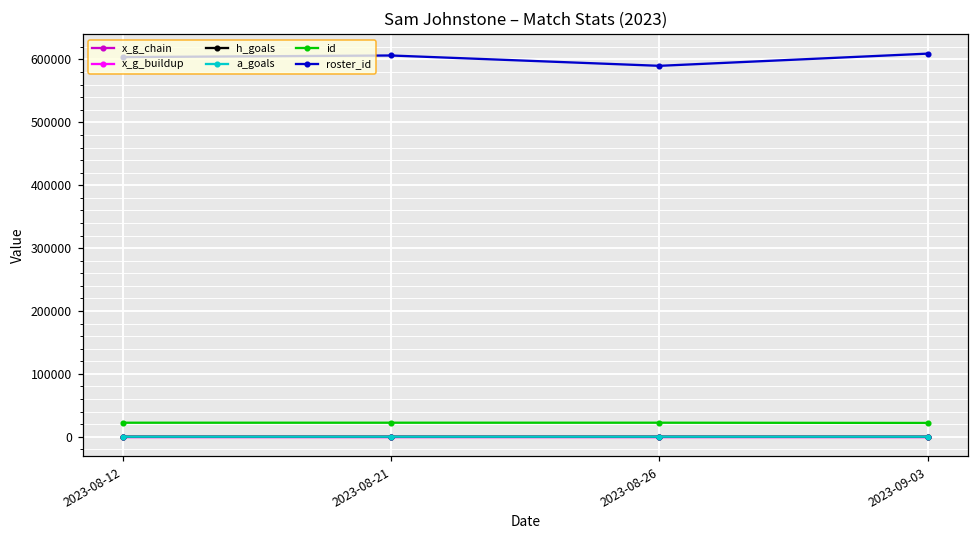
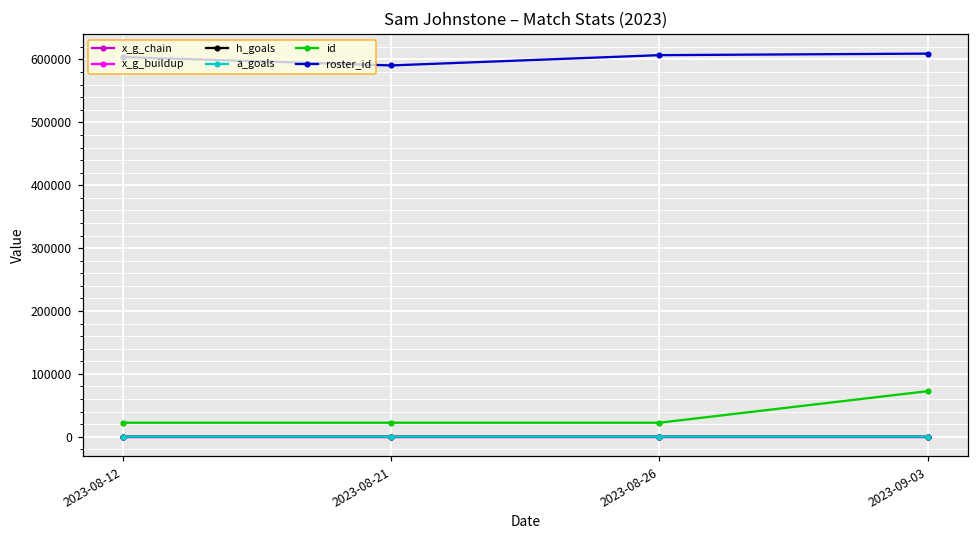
  {
    "a_goals": {
      "2023-08-12": 0,
      "2023-08-21": 0,
      "2023-08-26": 0,
      "2023-09-03": 0
    },
    "id": {
      "2023-08-12": 20000,
      "2023-08-21": 20000,
      "2023-08-26": 20000,
-     "2023-09-03": 20000
+     "2023-09-03": 70000
    },
    "roster_id": {
-     "2023-08-21": 610000,
-     "2023-08-26": 590000,
+     "2023-08-21": 590000,
+     "2023-08-26": 610000,
      "2023-09-03": 610000
    }
  }
